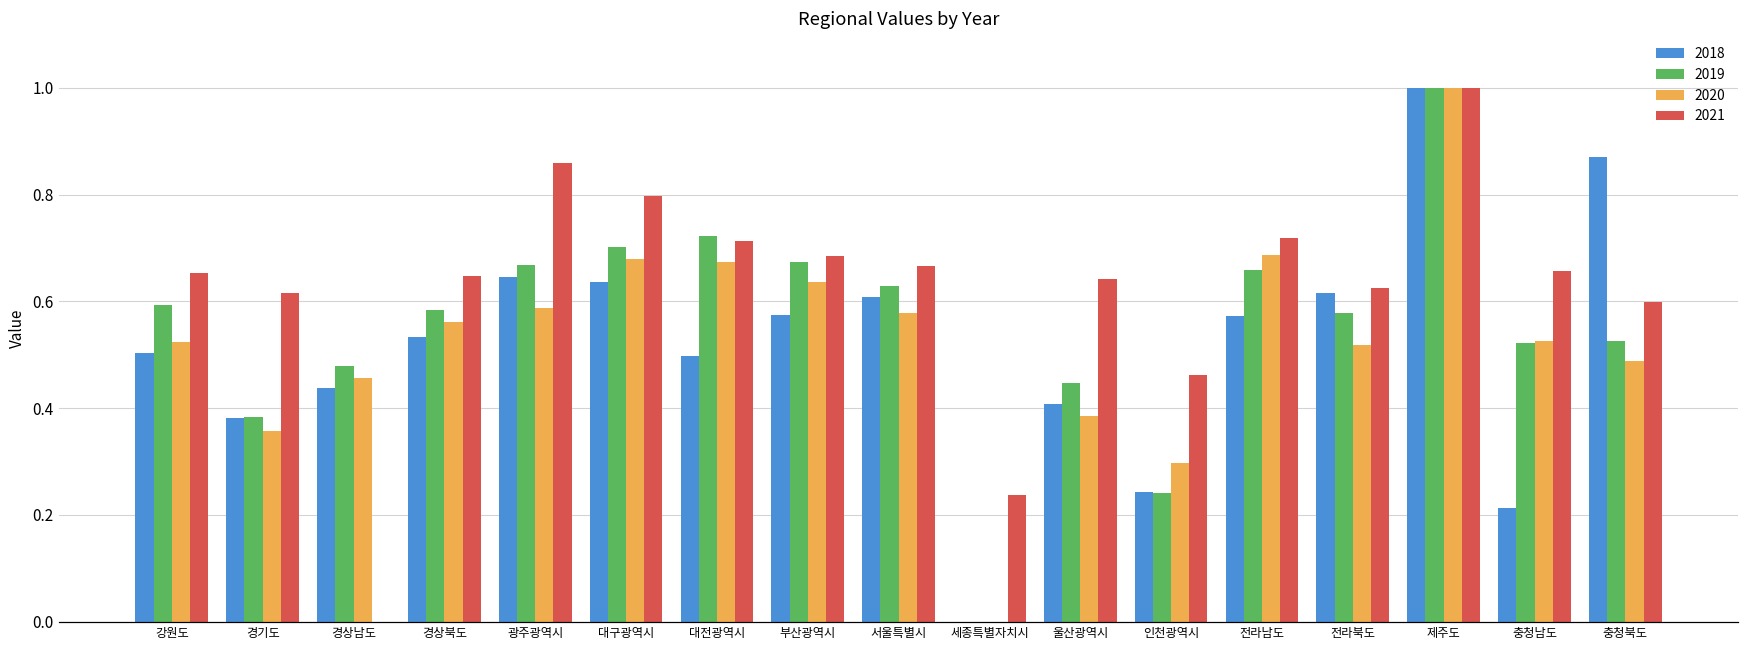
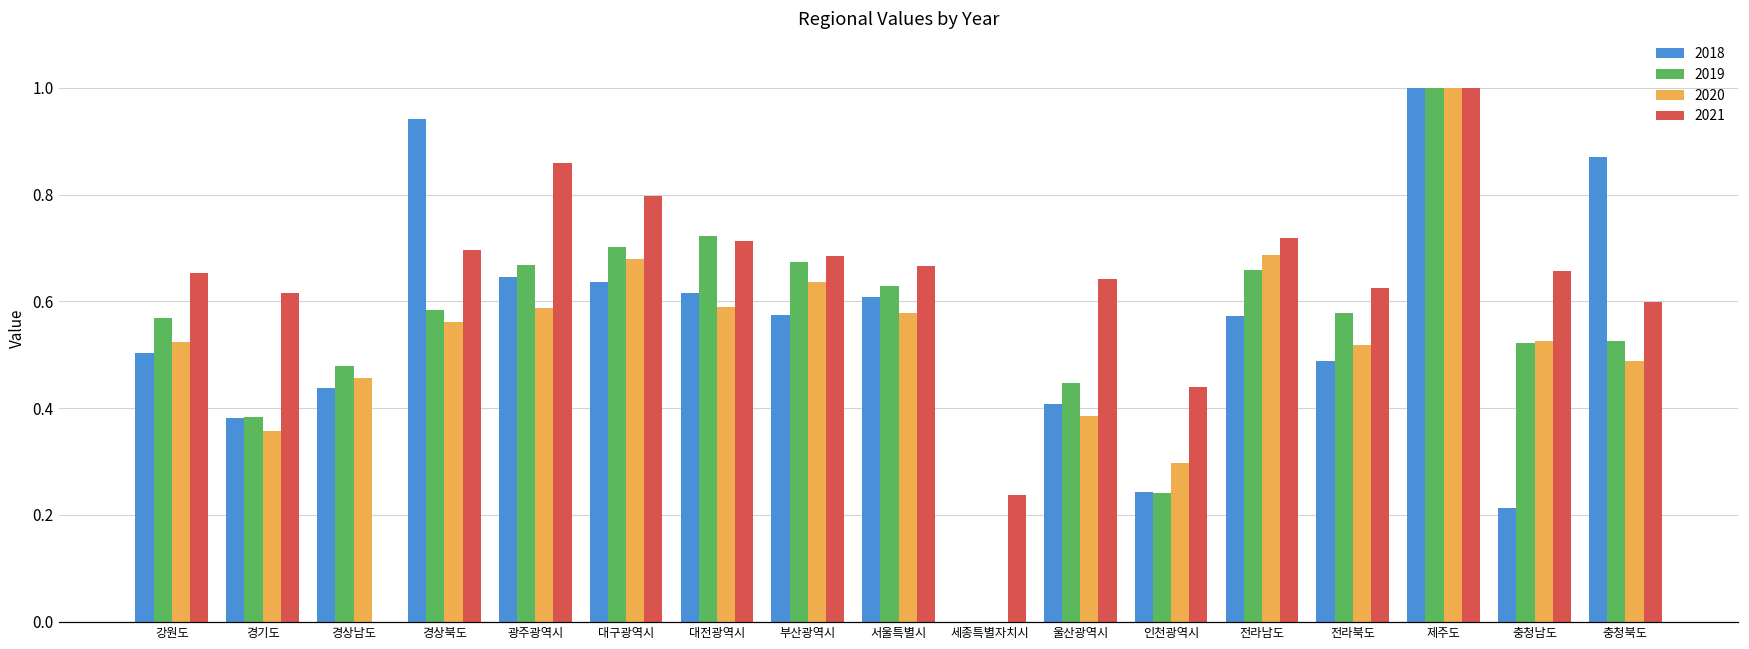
  {
    "2018": {
      "강원도": 0.50,
      "경기도": 0.38,
      "경상남도": 0.44,
-     "경상북도": 0.53,
+     "경상북도": 0.94,
      "광주광역시": 0.64,
      "대구광역시": 0.64,
-     "대전광역시": 0.50,
+     "대전광역시": 0.62,
      "부산광역시": 0.57,
      "서울특별시": 0.61,
      "세종특별자치시": 0.00,
      "울산광역시": 0.41,
      "인천광역시": 0.24,
      "전라남도": 0.57,
-     "전라북도": 0.62,
+     "전라북도": 0.49,
      "제주도": 1.00,
      "충청남도": 0.21,
      "충청북도": 0.87
    },
    "2019": {
-     "강원도": 0.59,
+     "강원도": 0.57,
      "경기도": 0.38,
      "경상남도": 0.48,
      "경상북도": 0.58,
      "광주광역시": 0.67,
      "대구광역시": 0.70,
      "대전광역시": 0.72,
      "부산광역시": 0.67,
      "서울특별시": 0.63,
      "세종특별자치시": 0.00,
      "울산광역시": 0.45,
      "인천광역시": 0.24,
      "전라남도": 0.66,
      "전라북도": 0.58,
      "제주도": 1.00,
      "충청남도": 0.52,
      "충청북도": 0.53
    },
    "2020": {
      "강원도": 0.52,
      "경기도": 0.36,
      "경상남도": 0.46,
      "경상북도": 0.56,
      "광주광역시": 0.59,
      "대구광역시": 0.68,
-     "대전광역시": 0.67,
+     "대전광역시": 0.59,
      "부산광역시": 0.64,
      "서울특별시": 0.58,
      "세종특별자치시": 0.00,
      "울산광역시": 0.39,
      "인천광역시": 0.30,
      "전라남도": 0.69,
      "전라북도": 0.52,
      "제주도": 1.00,
      "충청남도": 0.53,
      "충청북도": 0.49
    },
    "2021": {
      "강원도": 0.65,
      "경기도": 0.62,
      "경상남도": 0.00,
-     "경상북도": 0.65,
+     "경상북도": 0.70,
      "광주광역시": 0.86,
      "대구광역시": 0.80,
      "대전광역시": 0.71,
      "부산광역시": 0.69,
      "서울특별시": 0.67,
      "세종특별자치시": 0.24,
      "울산광역시": 0.64,
-     "인천광역시": 0.46,
+     "인천광역시": 0.44,
      "전라남도": 0.72,
      "전라북도": 0.63,
      "제주도": 1.00,
      "충청남도": 0.66,
      "충청북도": 0.60
    }
  }
